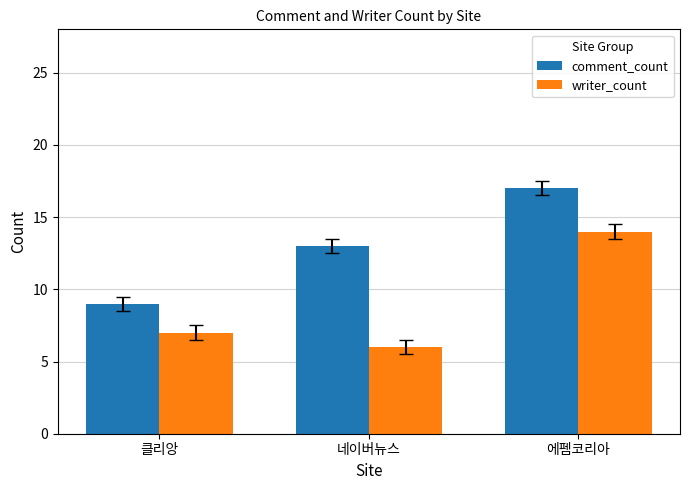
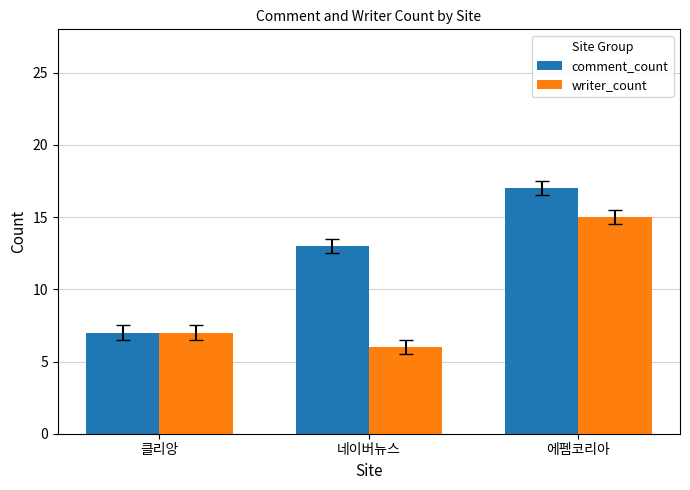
  {
    "comment_count": {
-     "클리앙": 9,
+     "클리앙": 7,
      "네이버뉴스": 13,
      "에펨코리아": 17
    },
    "writer_count": {
      "클리앙": 7,
      "네이버뉴스": 6,
-     "에펨코리아": 14
+     "에펨코리아": 15
    }
  }
